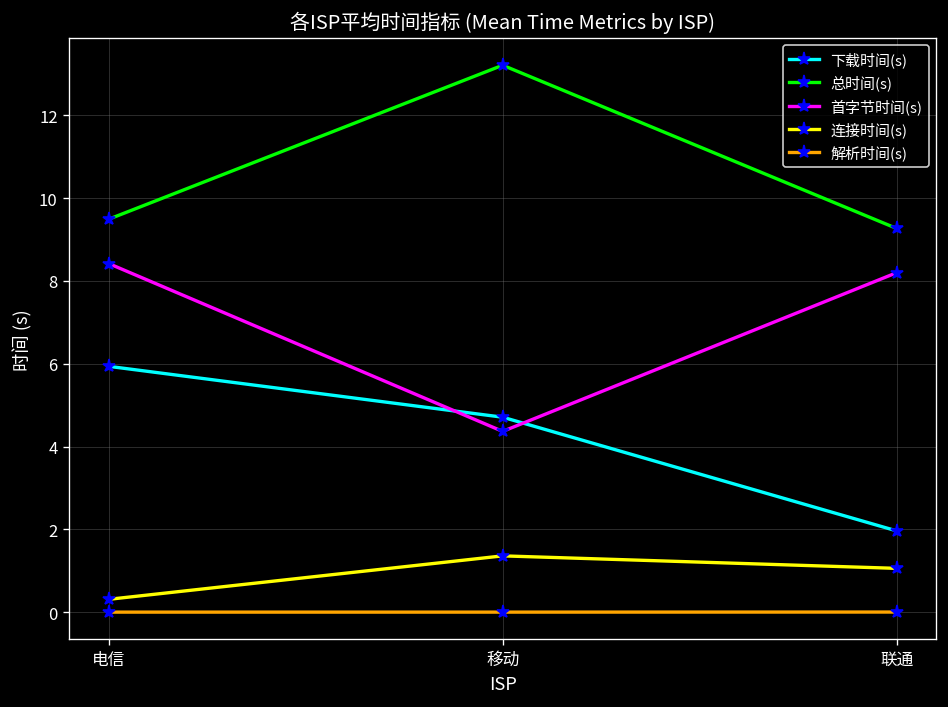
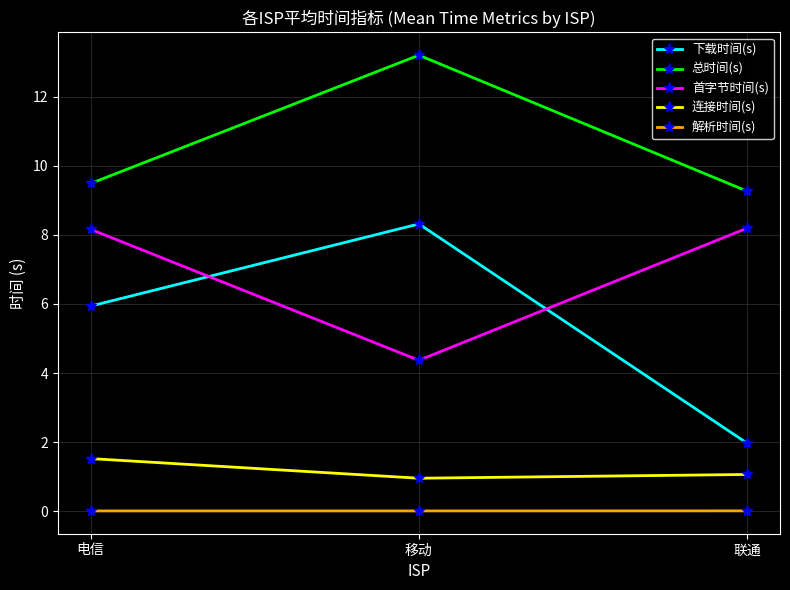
  {
    "下载时间(s)": {
      "电信": 5.9,
-     "移动": 4.7,
+     "移动": 8.3,
      "联通": 2.0
    },
    "总时间(s)": {
      "电信": 9.5,
      "移动": 13.2,
      "联通": 9.3
    },
    "首字节时间(s)": {
-     "电信": 8.4,
+     "电信": 8.2,
      "移动": 4.4,
      "联通": 8.2
    },
    "连接时间(s)": {
-     "电信": 0.3,
-     "移动": 1.4,
+     "电信": 1.5,
+     "移动": 1.0,
      "联通": 1.1
    },
    "解析时间(s)": {
      "电信": 0.0,
      "移动": 0.0,
      "联通": 0.0
    }
  }
